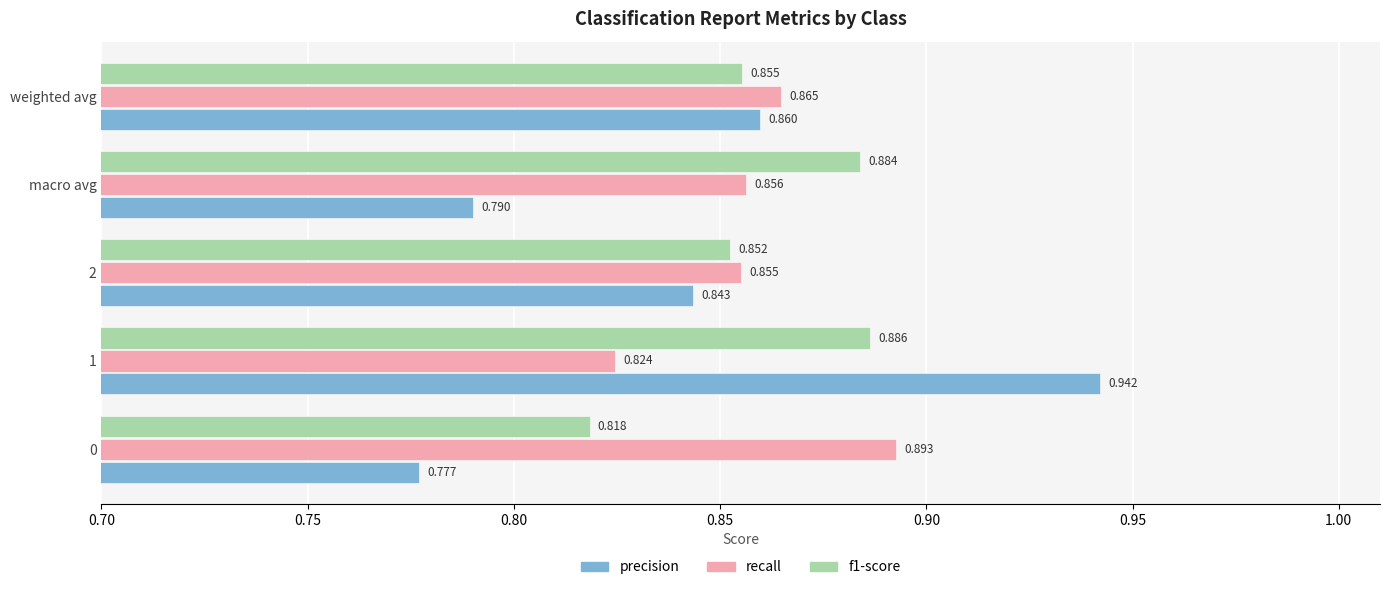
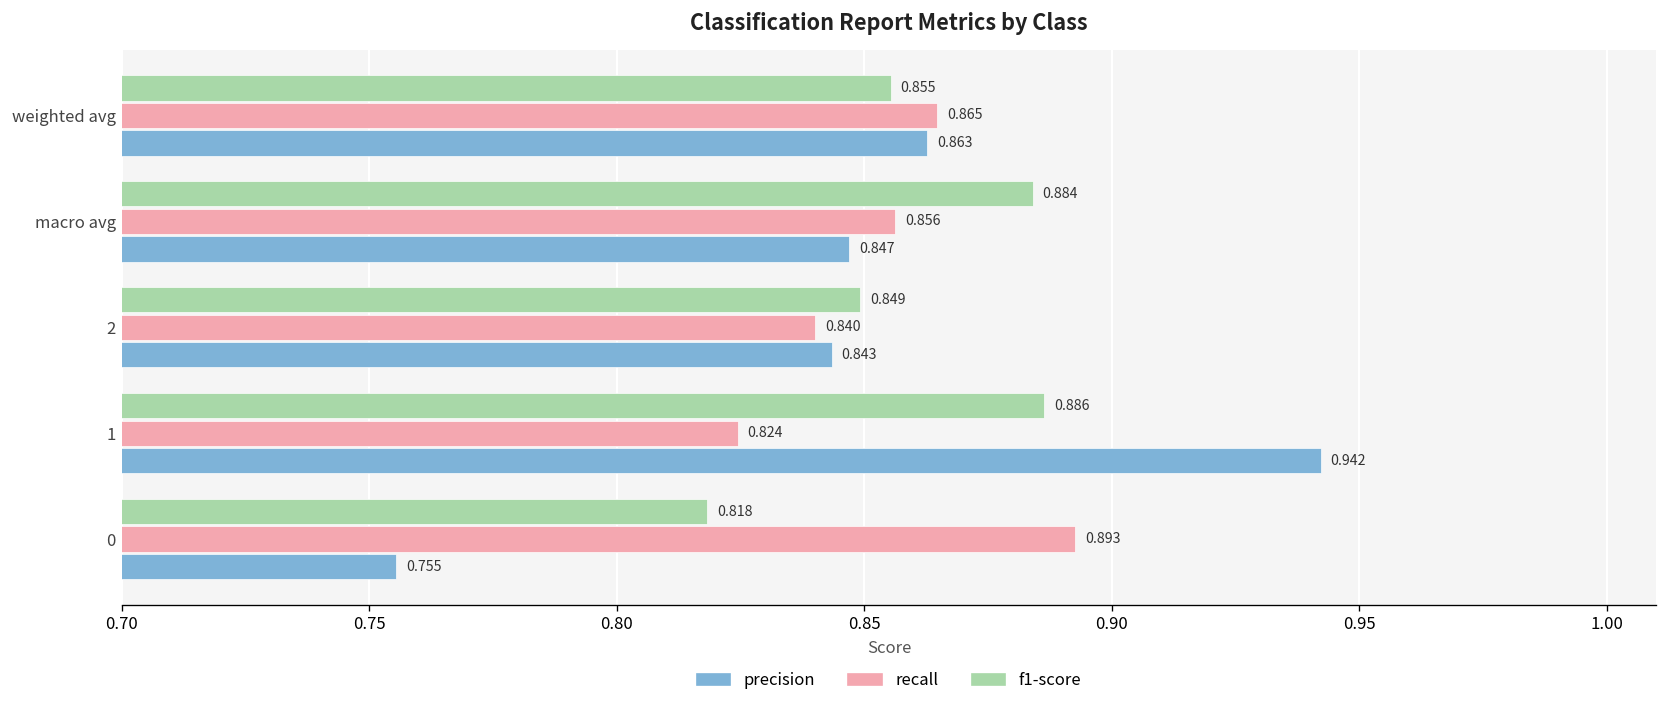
  {
    "precision": {
-     "weighted avg": 0.860,
-     "macro avg": 0.790,
+     "weighted avg": 0.863,
+     "macro avg": 0.847,
      "2": 0.843,
      "1": 0.942,
-     "0": 0.777
+     "0": 0.755
    },
    "recall": {
      "weighted avg": 0.865,
      "macro avg": 0.856,
-     "2": 0.855,
+     "2": 0.840,
      "1": 0.824,
      "0": 0.893
    },
    "f1-score": {
      "weighted avg": 0.855,
      "macro avg": 0.884,
-     "2": 0.852,
+     "2": 0.849,
      "1": 0.886,
      "0": 0.818
    }
  }
